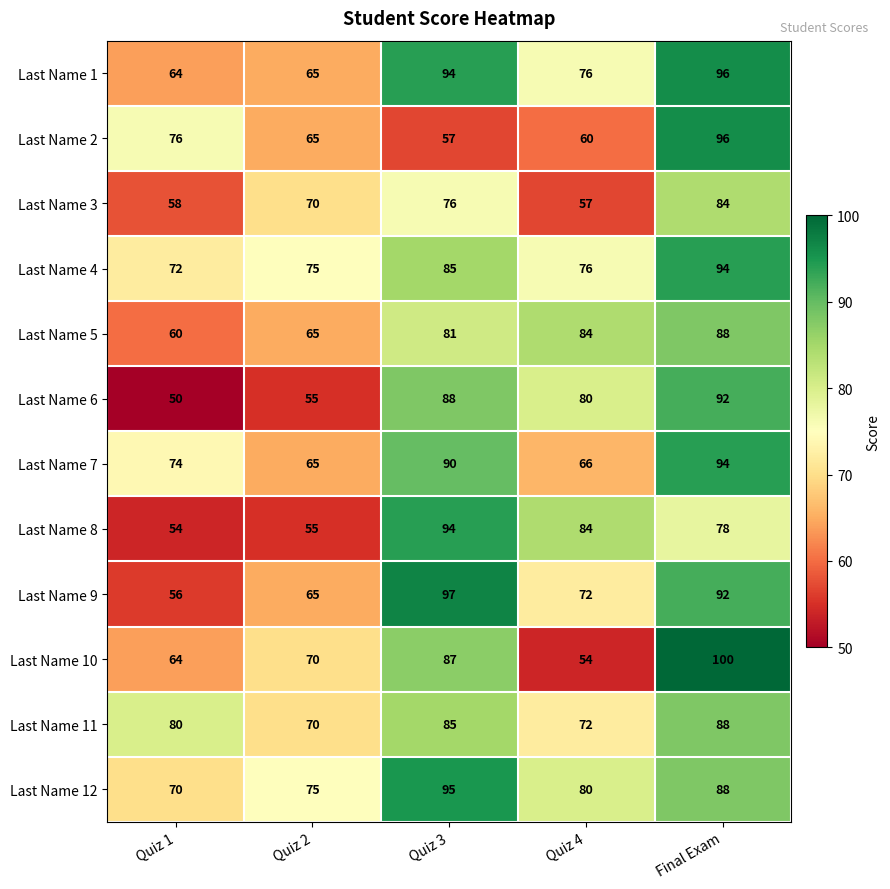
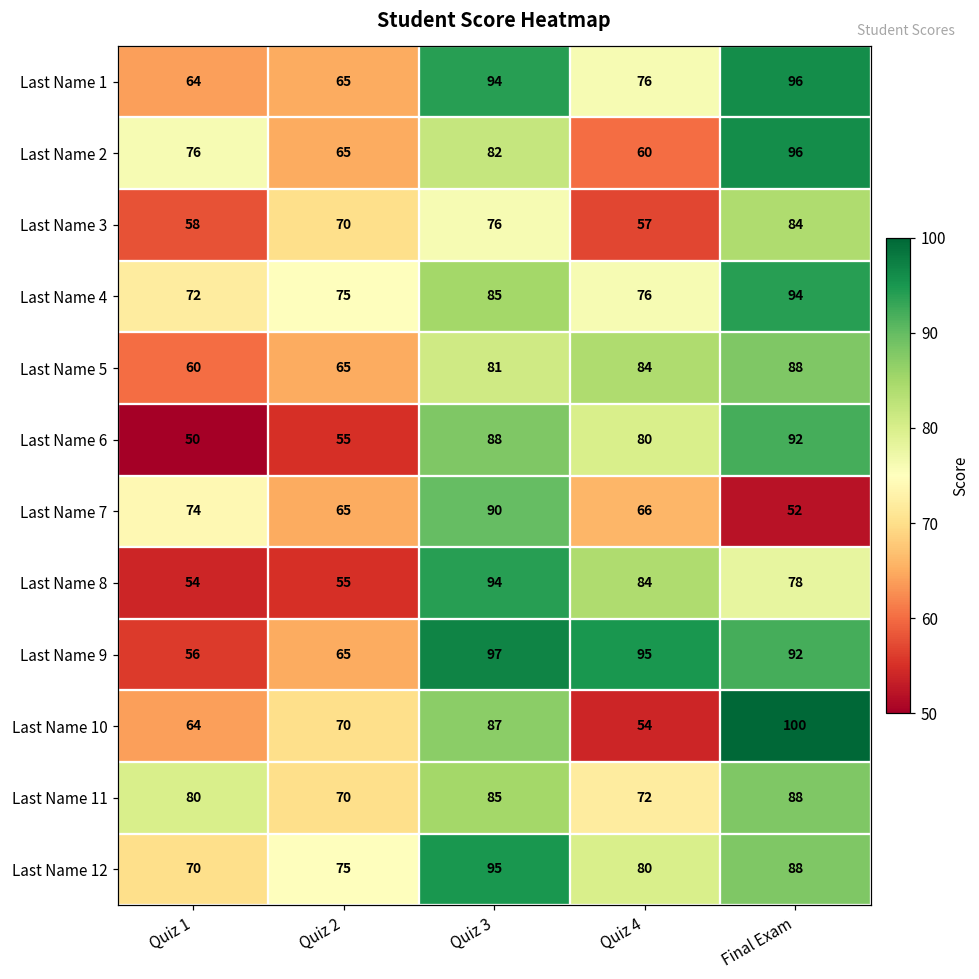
  {
    "Last Name 1": {
      "Quiz 1": 64,
      "Quiz 2": 65,
      "Quiz 3": 94,
      "Quiz 4": 76,
      "Final Exam": 96
    },
    "Last Name 2": {
      "Quiz 1": 76,
      "Quiz 2": 65,
-     "Quiz 3": 57,
+     "Quiz 3": 82,
      "Quiz 4": 60,
      "Final Exam": 96
    },
    "Last Name 3": {
      "Quiz 1": 58,
      "Quiz 2": 70,
      "Quiz 3": 76,
      "Quiz 4": 57,
      "Final Exam": 84
    },
    "Last Name 4": {
      "Quiz 1": 72,
      "Quiz 2": 75,
      "Quiz 3": 85,
      "Quiz 4": 76,
      "Final Exam": 94
    },
    "Last Name 5": {
      "Quiz 1": 60,
      "Quiz 2": 65,
      "Quiz 3": 81,
      "Quiz 4": 84,
      "Final Exam": 88
    },
    "Last Name 6": {
      "Quiz 1": 50,
      "Quiz 2": 55,
      "Quiz 3": 88,
      "Quiz 4": 80,
      "Final Exam": 92
    },
    "Last Name 7": {
      "Quiz 1": 74,
      "Quiz 2": 65,
      "Quiz 3": 90,
      "Quiz 4": 66,
-     "Final Exam": 94
+     "Final Exam": 52
    },
    "Last Name 8": {
      "Quiz 1": 54,
      "Quiz 2": 55,
      "Quiz 3": 94,
      "Quiz 4": 84,
      "Final Exam": 78
    },
    "Last Name 9": {
      "Quiz 1": 56,
      "Quiz 2": 65,
      "Quiz 3": 97,
-     "Quiz 4": 72,
+     "Quiz 4": 95,
      "Final Exam": 92
    },
    "Last Name 10": {
      "Quiz 1": 64,
      "Quiz 2": 70,
      "Quiz 3": 87,
      "Quiz 4": 54,
      "Final Exam": 100
    },
    "Last Name 11": {
      "Quiz 1": 80,
      "Quiz 2": 70,
      "Quiz 3": 85,
      "Quiz 4": 72,
      "Final Exam": 88
    },
    "Last Name 12": {
      "Quiz 1": 70,
      "Quiz 2": 75,
      "Quiz 3": 95,
      "Quiz 4": 80,
      "Final Exam": 88
    }
  }
